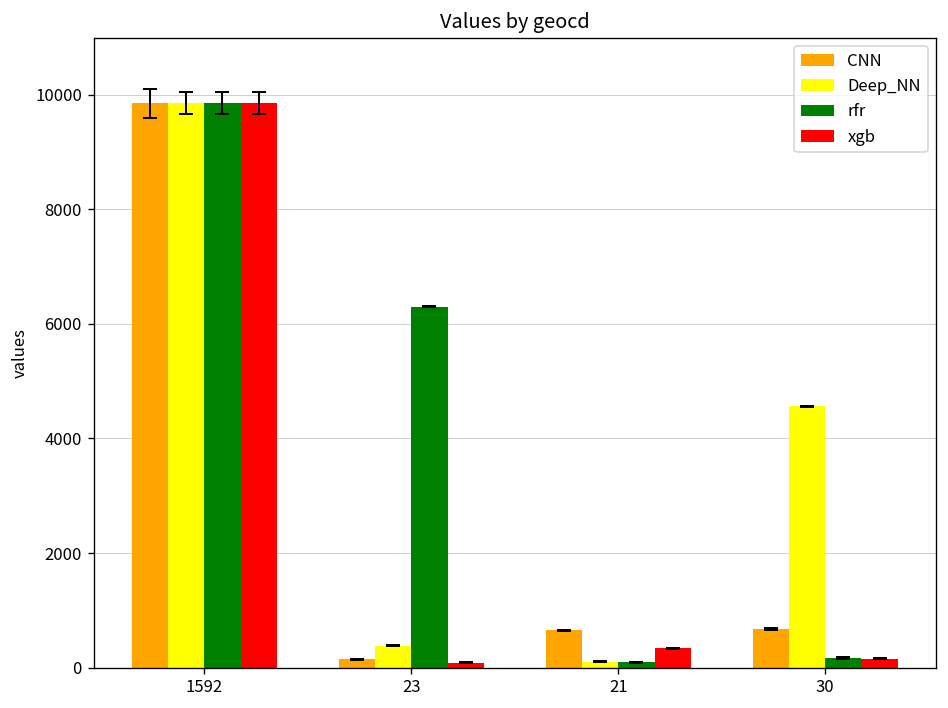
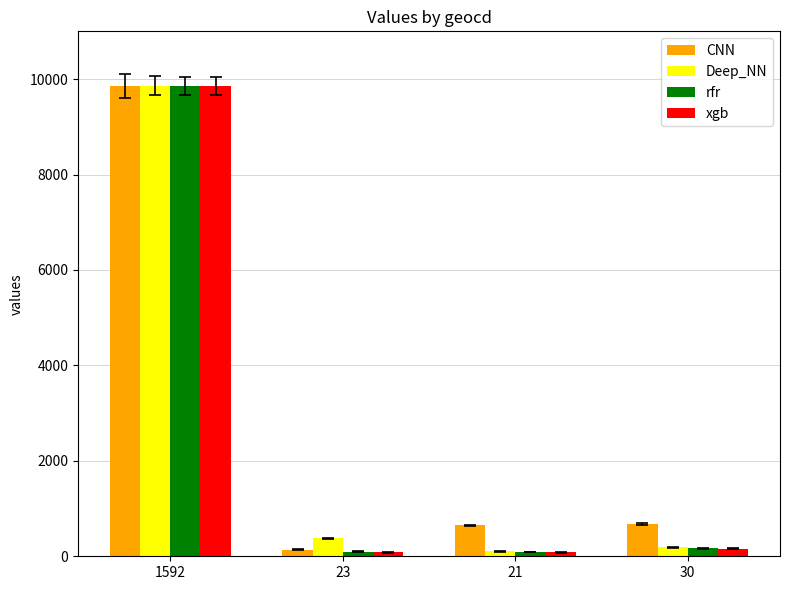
  {
    "CNN": {
      "1592": 9900,
      "23": 100,
      "21": 700,
      "30": 700
    },
    "Deep_NN": {
      "1592": 9900,
      "23": 400,
      "21": 100,
-     "30": 4600
+     "30": 200
    },
    "rfr": {
      "1592": 9900,
-     "23": 6300,
+     "23": 100,
      "21": 100,
      "30": 200
    },
    "xgb": {
      "1592": 9900,
      "23": 100,
-     "21": 300,
+     "21": 100,
      "30": 200
    }
  }
